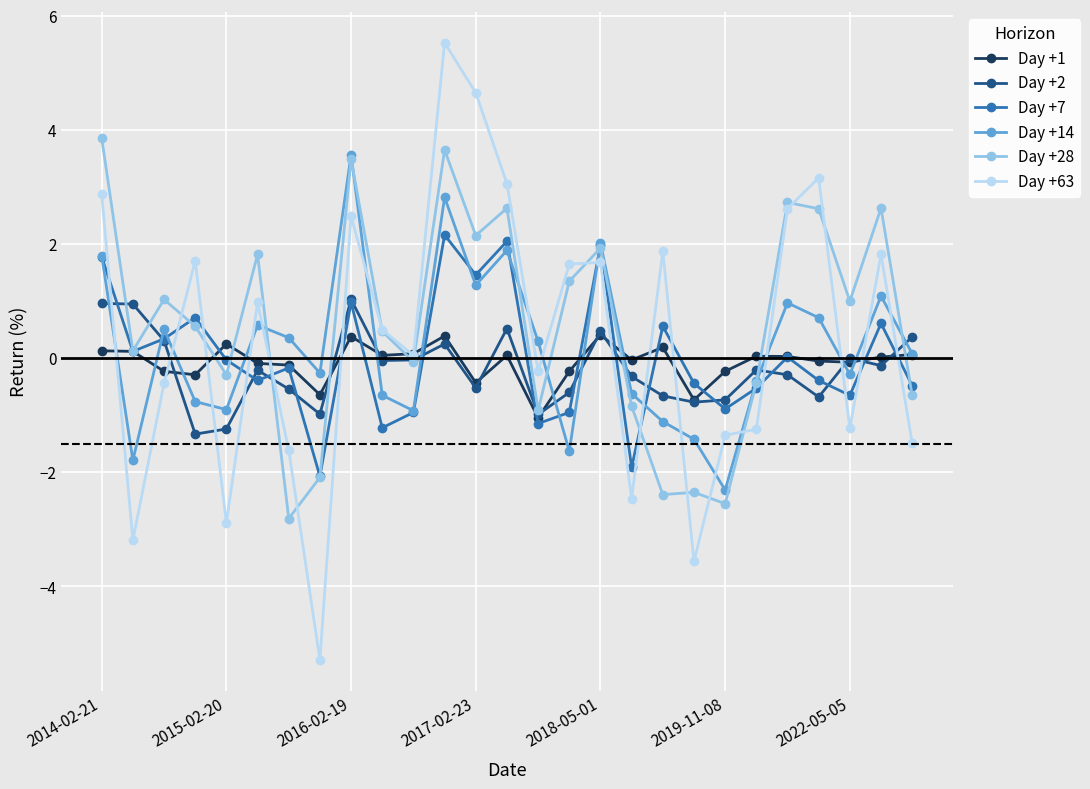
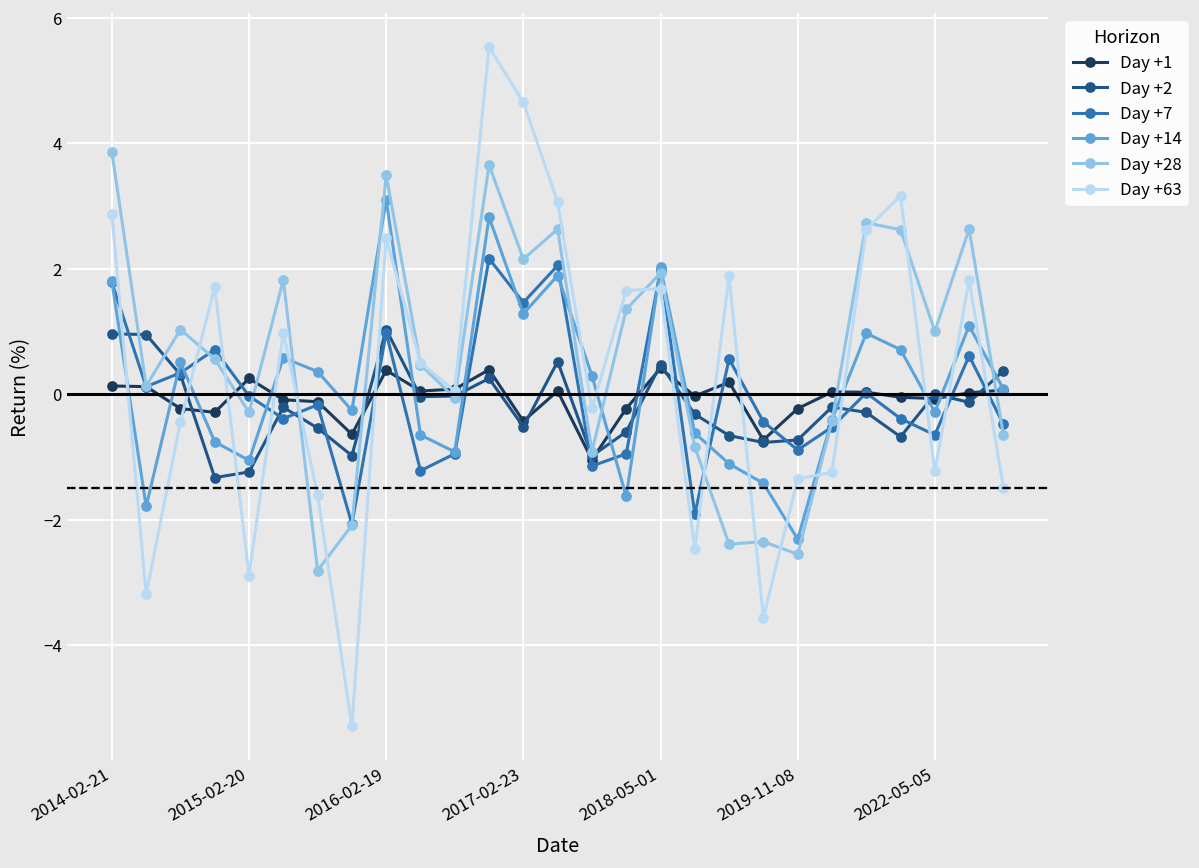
  {
    "Day +14": {
-     "2015-02-20": -0.9,
-     "2016-02-19": 3.6,
+     "2015-02-20": -1.1,
+     "2016-02-19": 3.1,
      "2017-02-23": 1.3,
      "2019-11-08": -2.3,
      "2022-05-05": -0.3
    }
  }
